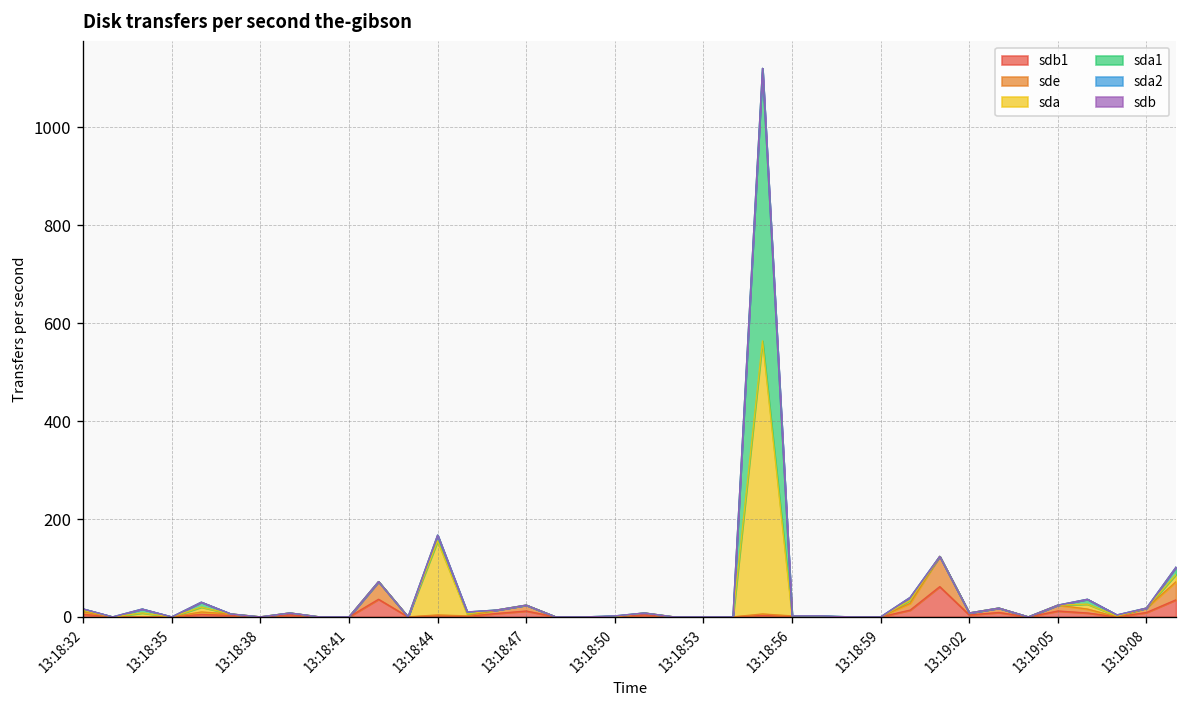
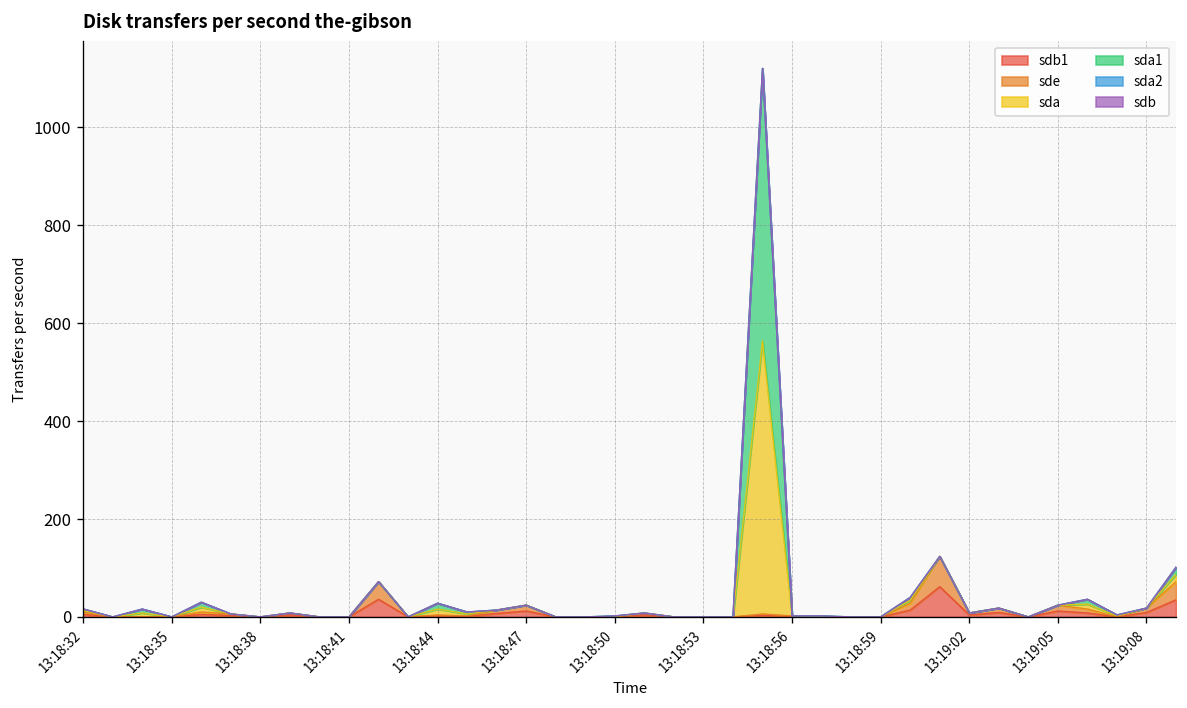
  {
    "sda": {
-     "13:18:44": 150
+     "13:18:44": 10
    }
  }
